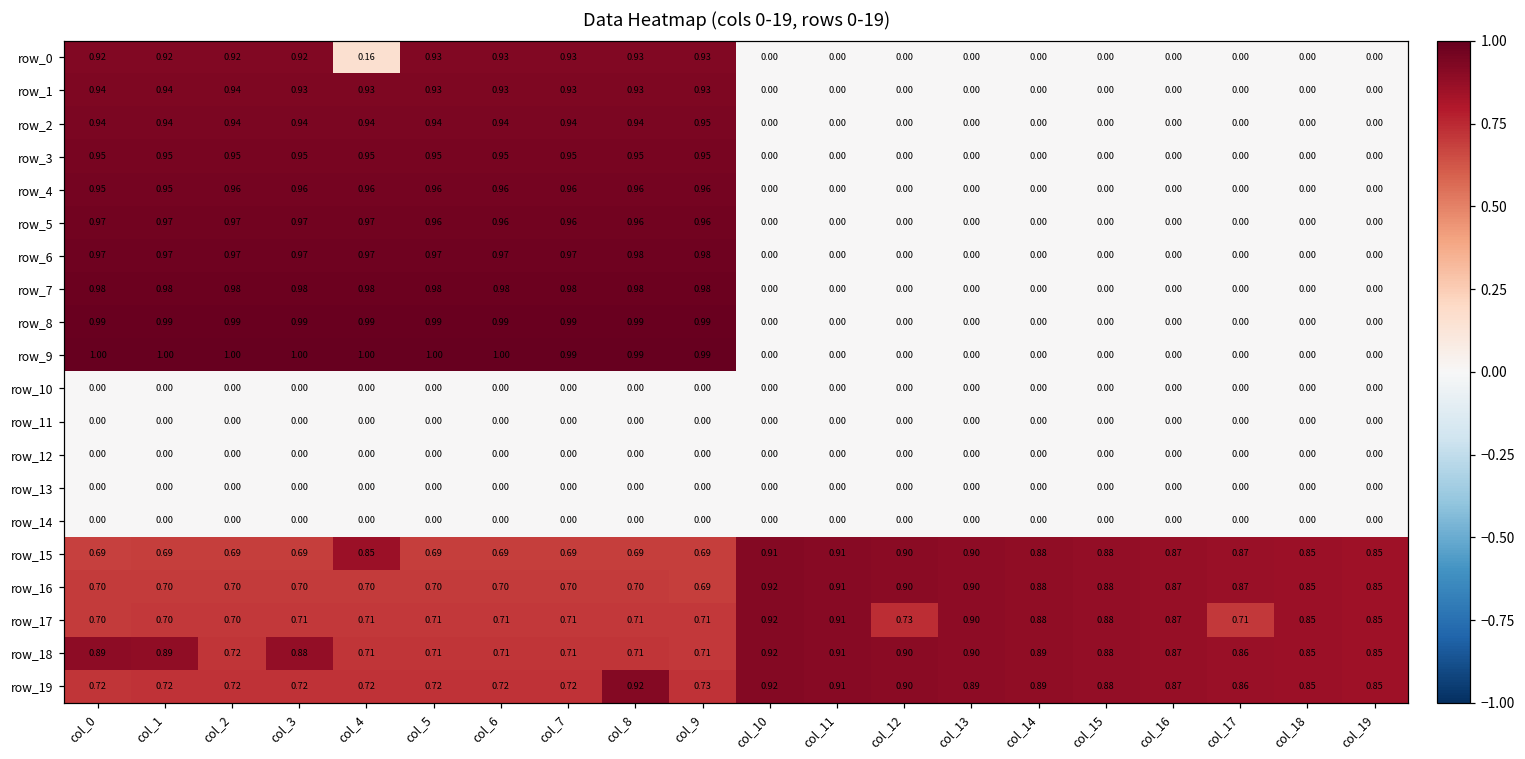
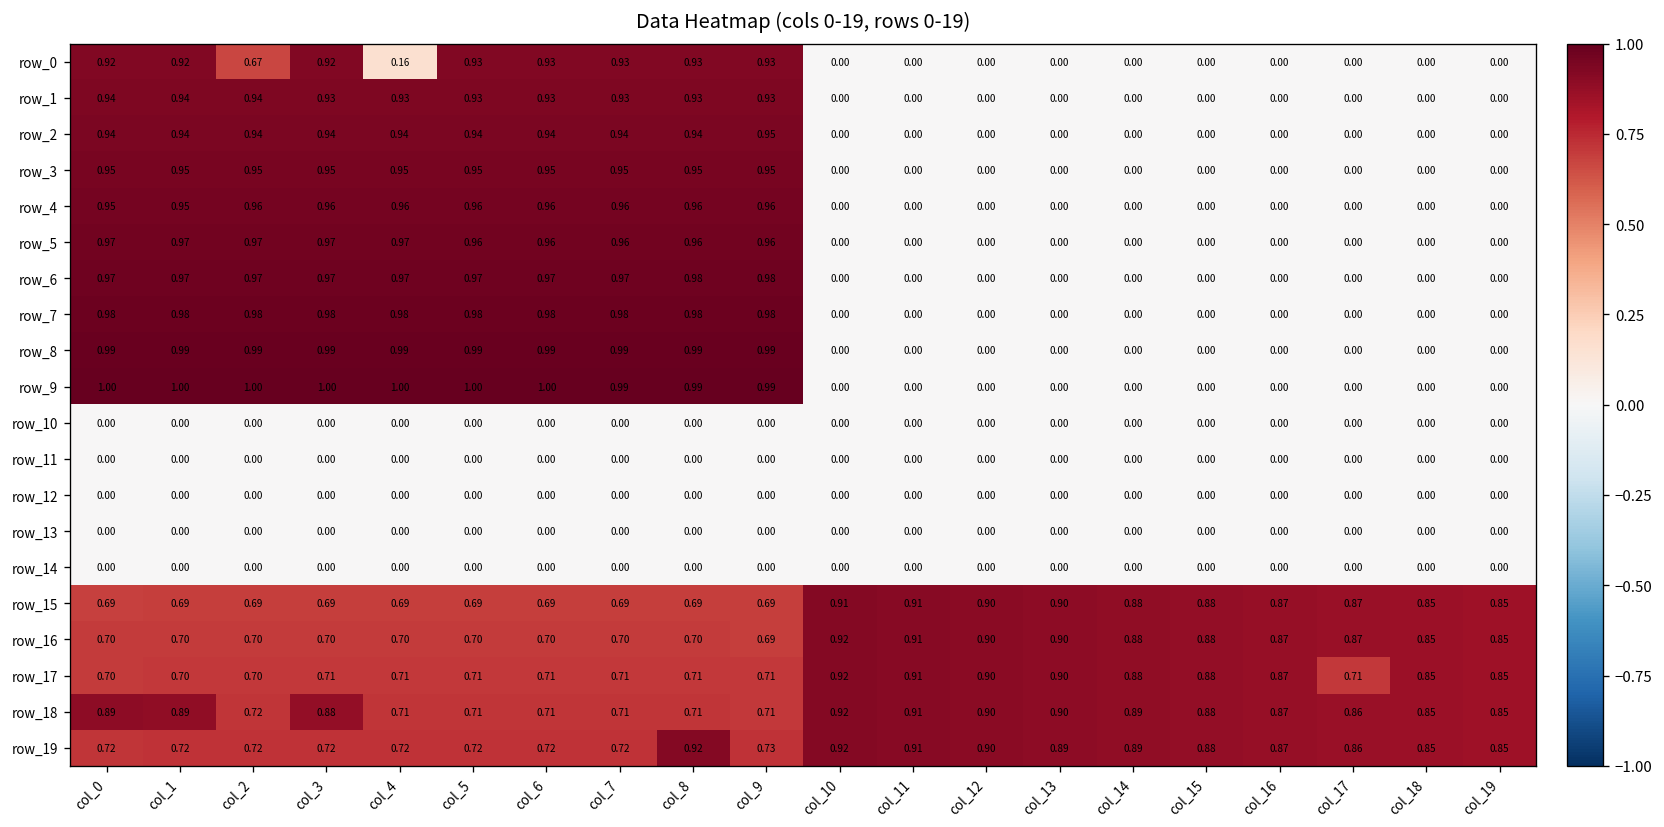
  {
    "row_0": {
      "col_0": 0.92,
      "col_1": 0.92,
-     "col_2": 0.92,
+     "col_2": 0.67,
      "col_3": 0.92,
      "col_4": 0.16,
      "col_5": 0.93,
      "col_6": 0.93,
      "col_7": 0.93,
      "col_8": 0.93,
      "col_9": 0.93,
      "col_10": 0.00,
      "col_11": 0.00,
      "col_12": 0.00,
      "col_13": 0.00,
      "col_14": 0.00,
      "col_15": 0.00,
      "col_16": 0.00,
      "col_17": 0.00,
      "col_18": 0.00,
      "col_19": 0.00
    },
    "row_15": {
      "col_0": 0.69,
      "col_1": 0.69,
      "col_2": 0.69,
      "col_3": 0.69,
-     "col_4": 0.85,
+     "col_4": 0.69,
      "col_5": 0.69,
      "col_6": 0.69,
      "col_7": 0.69,
      "col_8": 0.69,
      "col_9": 0.69,
      "col_10": 0.91,
      "col_11": 0.91,
      "col_12": 0.90,
      "col_13": 0.90,
      "col_14": 0.88,
      "col_15": 0.88,
      "col_16": 0.87,
      "col_17": 0.87,
      "col_18": 0.85,
      "col_19": 0.85
    },
    "row_17": {
      "col_0": 0.70,
      "col_1": 0.70,
      "col_2": 0.70,
      "col_3": 0.71,
      "col_4": 0.71,
      "col_5": 0.71,
      "col_6": 0.71,
      "col_7": 0.71,
      "col_8": 0.71,
      "col_9": 0.71,
      "col_10": 0.92,
      "col_11": 0.91,
-     "col_12": 0.73,
+     "col_12": 0.90,
      "col_13": 0.90,
      "col_14": 0.88,
      "col_15": 0.88,
      "col_16": 0.87,
      "col_17": 0.71,
      "col_18": 0.85,
      "col_19": 0.85
    }
  }
